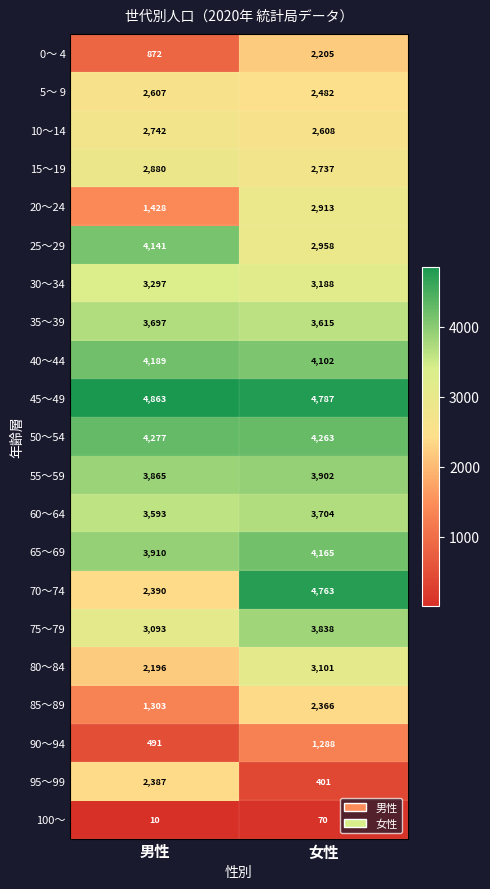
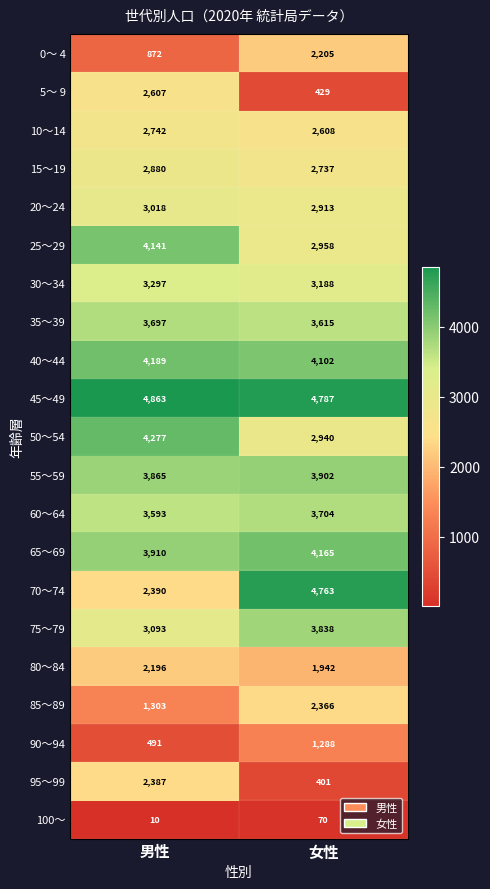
  {
    "0～ 4": {
      "男性": "872",
      "女性": "2,205"
    },
    "5～ 9": {
      "男性": "2,607",
-     "女性": "2,482"
+     "女性": "429"
    },
    "10～14": {
      "男性": "2,742",
      "女性": "2,608"
    },
    "15～19": {
      "男性": "2,880",
      "女性": "2,737"
    },
    "20～24": {
-     "男性": "1,428",
+     "男性": "3,018",
      "女性": "2,913"
    },
    "25～29": {
      "男性": "4,141",
      "女性": "2,958"
    },
    "30～34": {
      "男性": "3,297",
      "女性": "3,188"
    },
    "35～39": {
      "男性": "3,697",
      "女性": "3,615"
    },
    "40～44": {
      "男性": "4,189",
      "女性": "4,102"
    },
    "45～49": {
      "男性": "4,863",
      "女性": "4,787"
    },
    "50～54": {
      "男性": "4,277",
-     "女性": "4,263"
+     "女性": "2,940"
    },
    "55～59": {
      "男性": "3,865",
      "女性": "3,902"
    },
    "60～64": {
      "男性": "3,593",
      "女性": "3,704"
    },
    "65～69": {
      "男性": "3,910",
      "女性": "4,165"
    },
    "70～74": {
      "男性": "2,390",
      "女性": "4,763"
    },
    "75～79": {
      "男性": "3,093",
      "女性": "3,838"
    },
    "80～84": {
      "男性": "2,196",
-     "女性": "3,101"
+     "女性": "1,942"
    },
    "85～89": {
      "男性": "1,303",
      "女性": "2,366"
    },
    "90～94": {
      "男性": "491",
      "女性": "1,288"
    },
    "95～99": {
      "男性": "2,387",
      "女性": "401"
    },
    "100～": {
      "男性": "10",
      "女性": "70"
    }
  }
